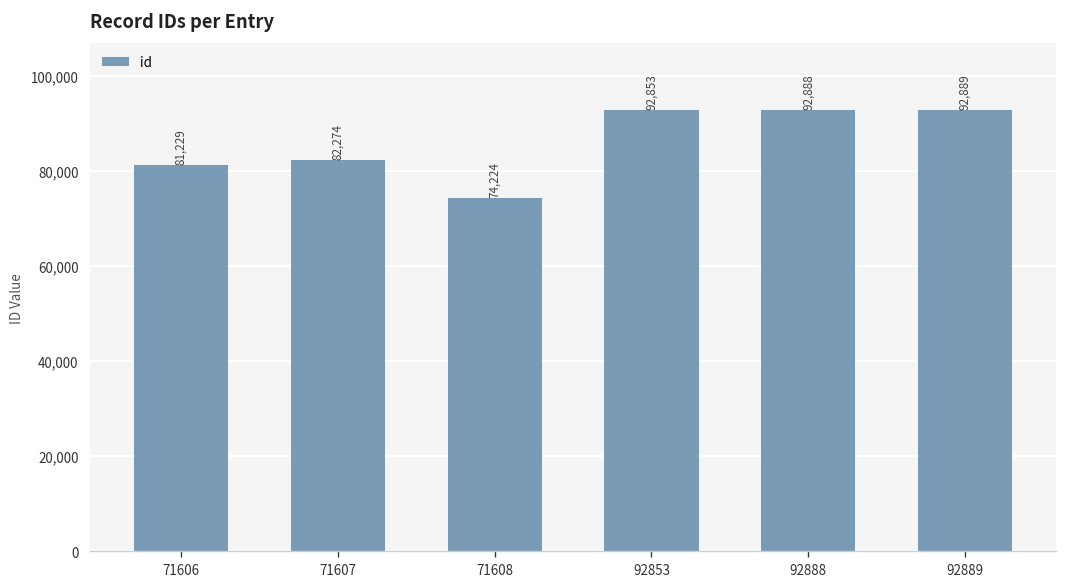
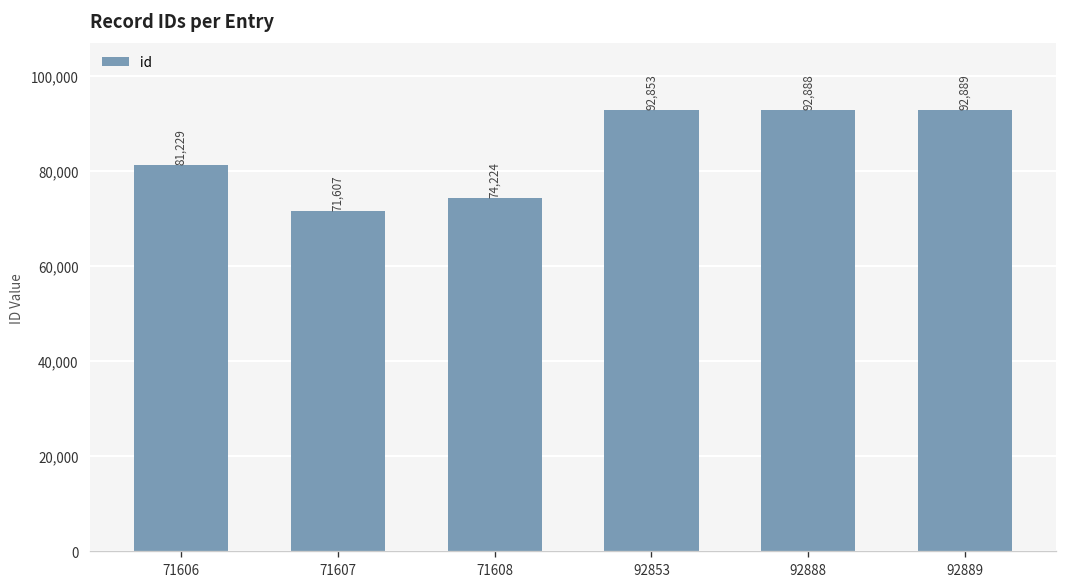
  {
    "71606": "81,229",
-   "71607": "82,274",
+   "71607": "71,607",
    "71608": "74,224",
    "92853": "92,853",
    "92888": "92,888",
    "92889": "92,889"
  }
